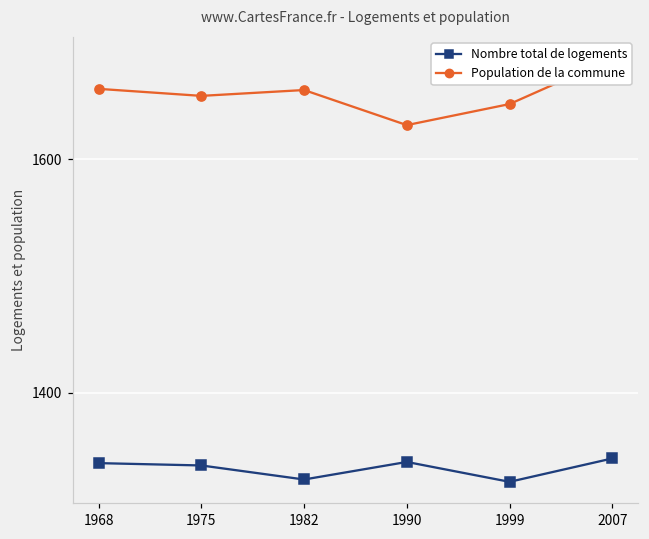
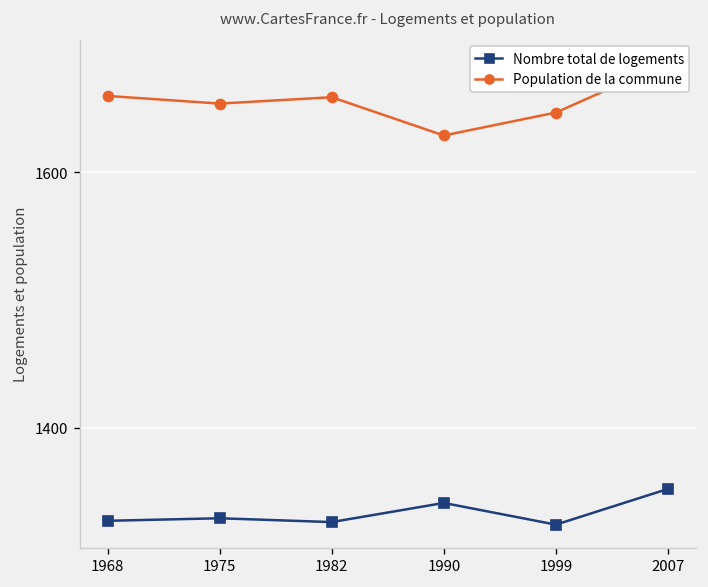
  {
    "Nombre total de logements": {
-     "1968": 1340,
-     "1975": 1338,
+     "1968": 1327,
+     "1975": 1329,
      "1982": 1326,
      "1990": 1341,
      "1999": 1324,
-     "2007": 1344
+     "2007": 1352
    },
    "Population de la commune": {
      "1968": 1660,
      "1975": 1654,
      "1982": 1659,
      "1990": 1629,
      "1999": 1647
    }
  }
